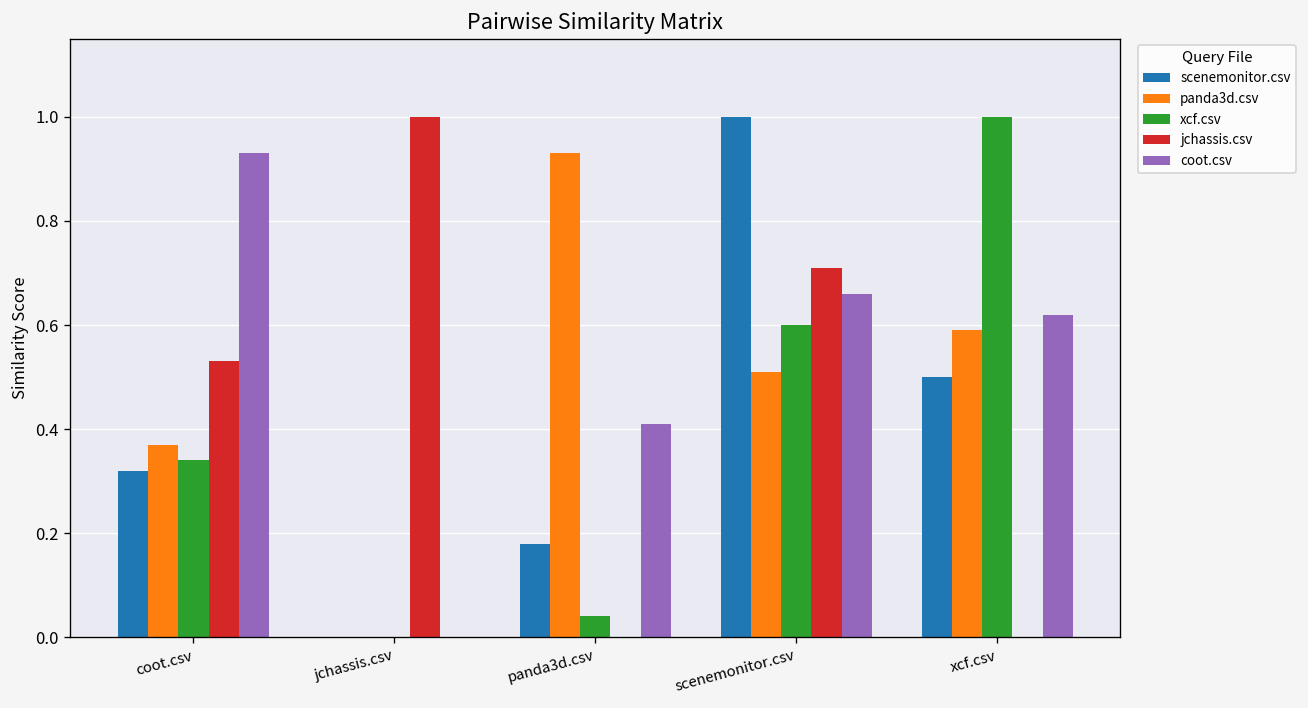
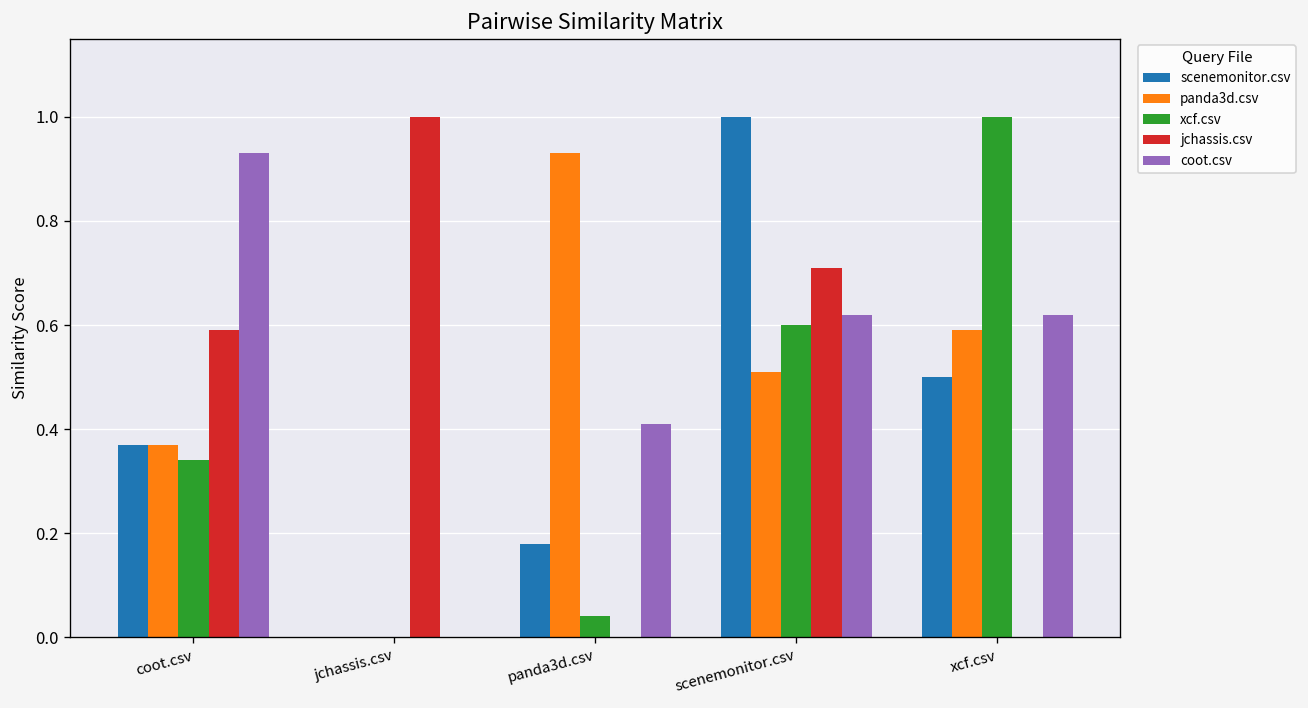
  {
    "scenemonitor.csv": {
-     "coot.csv": 0.32,
+     "coot.csv": 0.37,
      "jchassis.csv": 0.00,
      "panda3d.csv": 0.18,
      "scenemonitor.csv": 1.00,
      "xcf.csv": 0.50
    },
    "panda3d.csv": {
      "coot.csv": 0.37,
      "jchassis.csv": 0.00,
      "panda3d.csv": 0.93,
      "scenemonitor.csv": 0.51,
      "xcf.csv": 0.59
    },
    "xcf.csv": {
      "coot.csv": 0.34,
      "jchassis.csv": 0.00,
      "panda3d.csv": 0.04,
      "scenemonitor.csv": 0.60,
      "xcf.csv": 1.00
    },
    "jchassis.csv": {
-     "coot.csv": 0.53,
+     "coot.csv": 0.59,
      "jchassis.csv": 1.00,
      "panda3d.csv": 0.00,
      "scenemonitor.csv": 0.71,
      "xcf.csv": 0.00
    },
    "coot.csv": {
      "coot.csv": 0.93,
      "jchassis.csv": 0.00,
      "panda3d.csv": 0.41,
-     "scenemonitor.csv": 0.66,
+     "scenemonitor.csv": 0.62,
      "xcf.csv": 0.62
    }
  }
